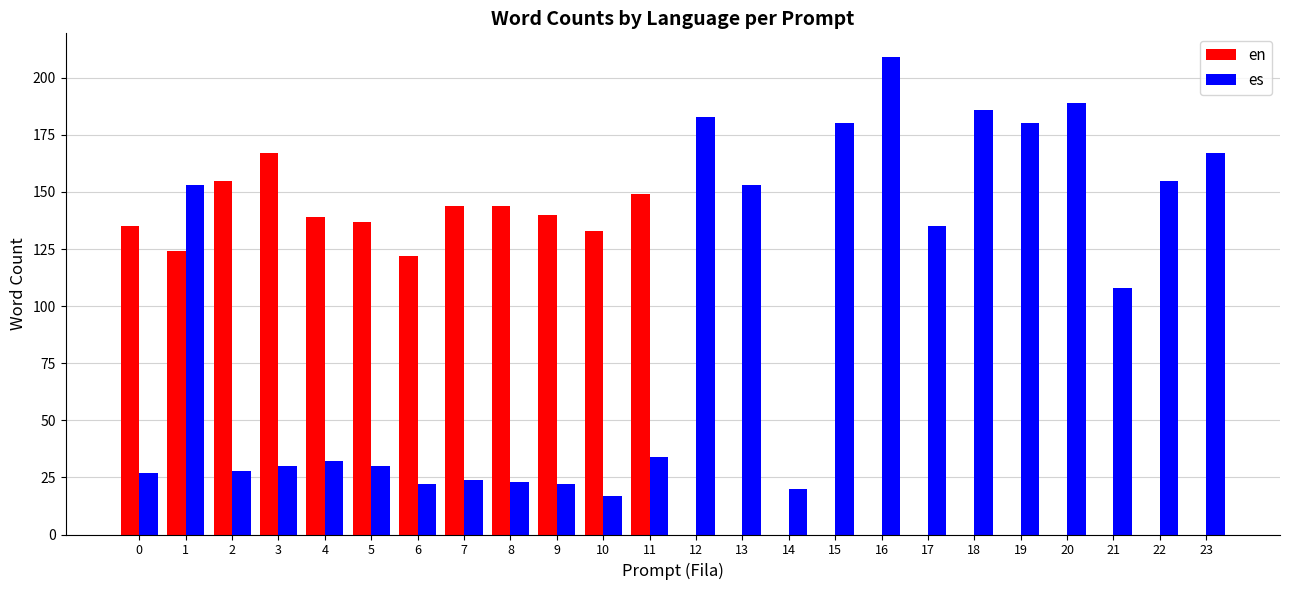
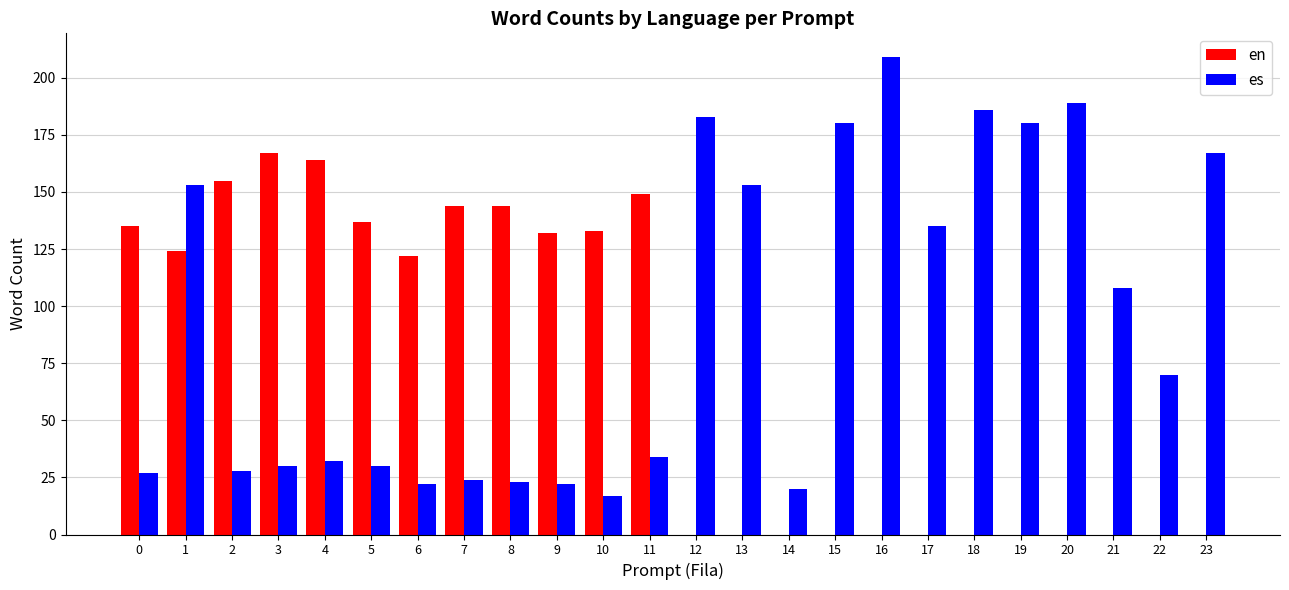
  {
    "en": {
      "0": 135,
      "1": 124,
      "2": 155,
      "3": 167,
-     "4": 139,
+     "4": 164,
      "5": 137,
      "6": 122,
      "7": 144,
      "8": 144,
-     "9": 140,
+     "9": 132,
      "10": 133,
      "11": 149,
      "12": 0,
      "13": 0,
      "14": 0,
      "15": 0,
      "16": 0,
      "17": 0,
      "18": 0,
      "19": 0,
      "20": 0,
      "21": 0,
      "22": 0,
      "23": 0
    },
    "es": {
      "0": 27,
      "1": 153,
      "2": 28,
      "3": 30,
      "4": 32,
      "5": 30,
      "6": 22,
      "7": 24,
      "8": 23,
      "9": 22,
      "10": 17,
      "11": 34,
      "12": 183,
      "13": 153,
      "14": 20,
      "15": 180,
      "16": 209,
      "17": 135,
      "18": 186,
      "19": 180,
      "20": 189,
      "21": 108,
-     "22": 155,
+     "22": 70,
      "23": 167
    }
  }
